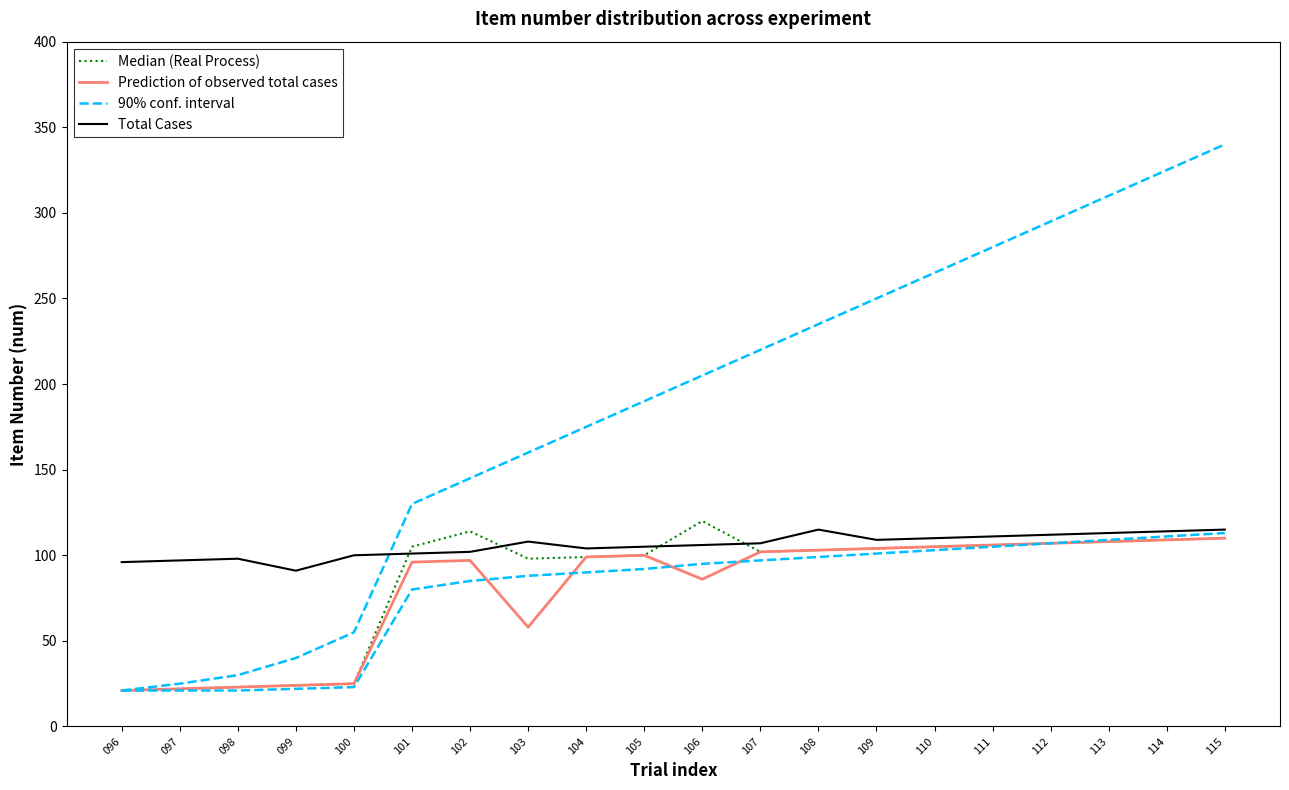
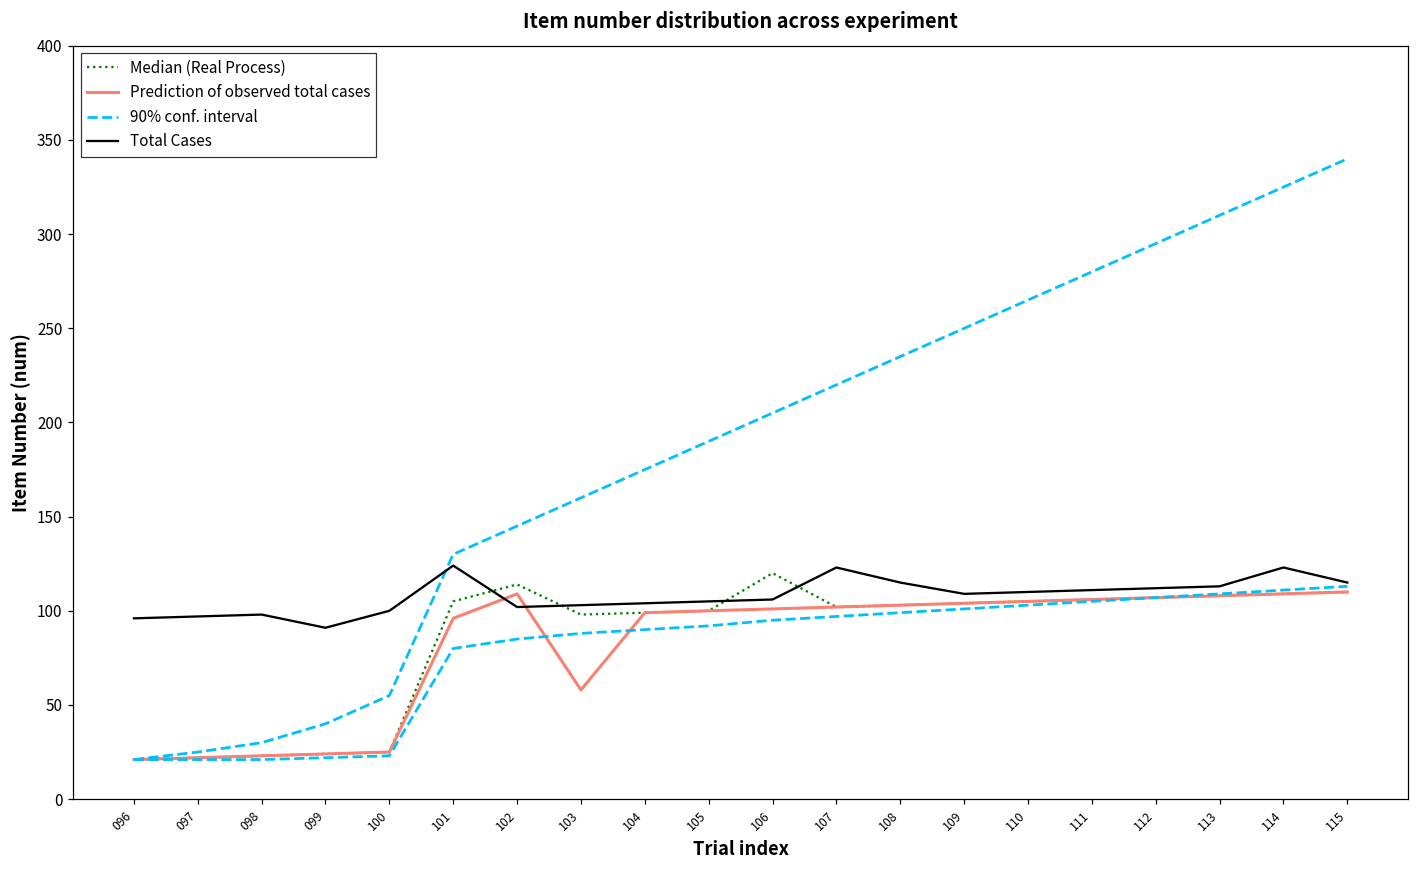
  {
    "Median (Real Process)": {
      "101": 105,
      "102": 114,
      "103": 98,
      "106": 120
    },
    "Prediction of observed total cases": {
      "101": 96,
-     "102": 97,
+     "102": 109,
      "103": 58,
-     "106": 86
+     "106": 101
    },
    "Total Cases": {
      "096": 96,
      "097": 97,
      "098": 98,
      "099": 91,
      "100": 100,
-     "101": 101,
+     "101": 124,
      "102": 102,
-     "103": 108,
+     "103": 103,
      "104": 104,
      "105": 105,
      "106": 106,
-     "107": 107,
+     "107": 123,
      "108": 115,
      "109": 109,
      "110": 110,
      "111": 111,
      "112": 112,
      "113": 113,
-     "114": 114,
+     "114": 123,
      "115": 115
    }
  }
